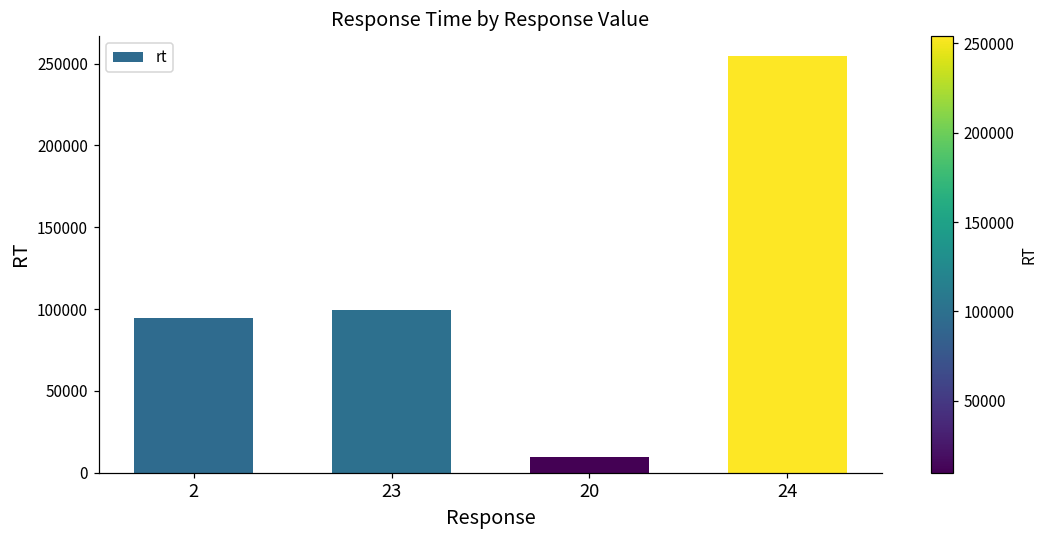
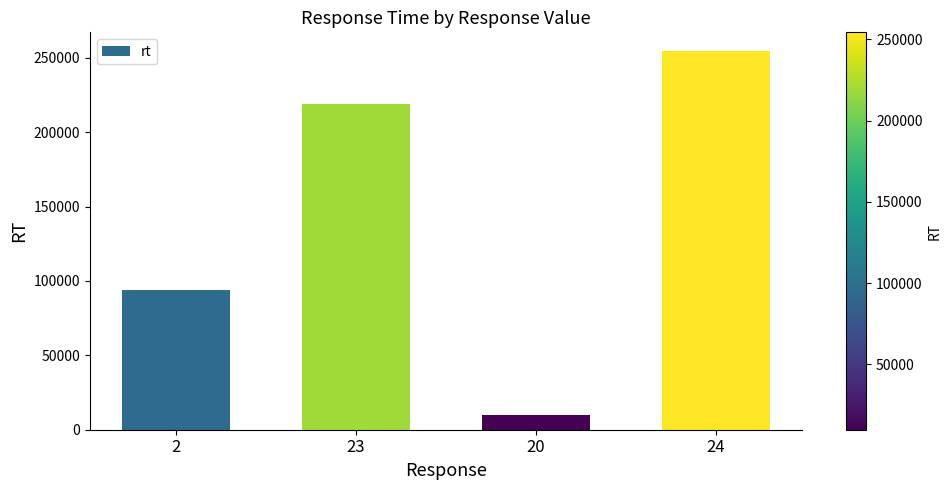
  {
    "2": 94000,
-   "23": 99000,
+   "23": 219000,
    "20": 10000,
    "24": 254000
  }
